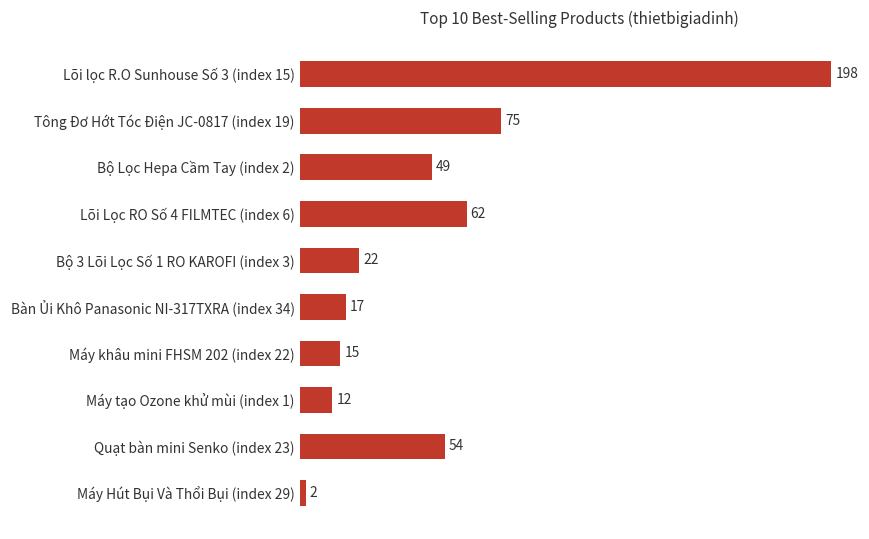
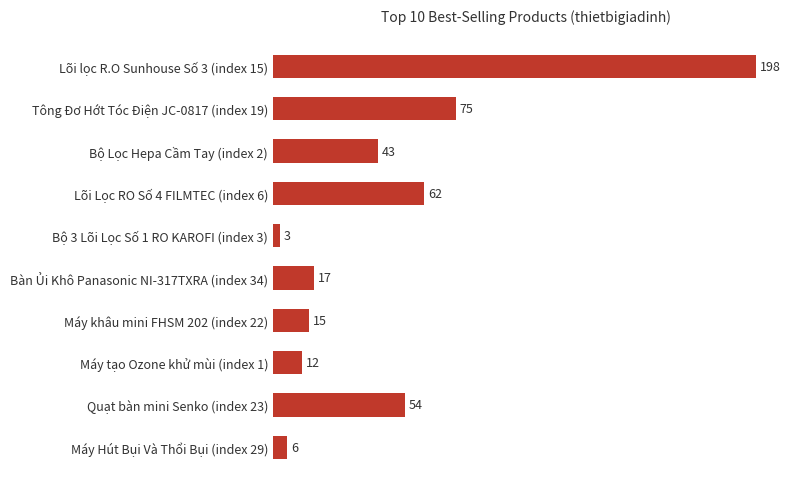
  {
    "Lõi lọc R.O Sunhouse Số 3 (index 15)": 198,
    "Tông Đơ Hớt Tóc Điện JC-0817 (index 19)": 75,
-   "Bộ Lọc Hepa Cầm Tay (index 2)": 49,
+   "Bộ Lọc Hepa Cầm Tay (index 2)": 43,
    "Lõi Lọc RO Số 4 FILMTEC (index 6)": 62,
-   "Bộ 3 Lõi Lọc Số 1 RO KAROFI (index 3)": 22,
+   "Bộ 3 Lõi Lọc Số 1 RO KAROFI (index 3)": 3,
    "Bàn Ủi Khô Panasonic NI-317TXRA (index 34)": 17,
    "Máy khâu mini FHSM 202 (index 22)": 15,
    "Máy tạo Ozone khử mùi (index 1)": 12,
    "Quạt bàn mini Senko (index 23)": 54,
-   "Máy Hút Bụi Và Thổi Bụi (index 29)": 2
+   "Máy Hút Bụi Và Thổi Bụi (index 29)": 6
  }
